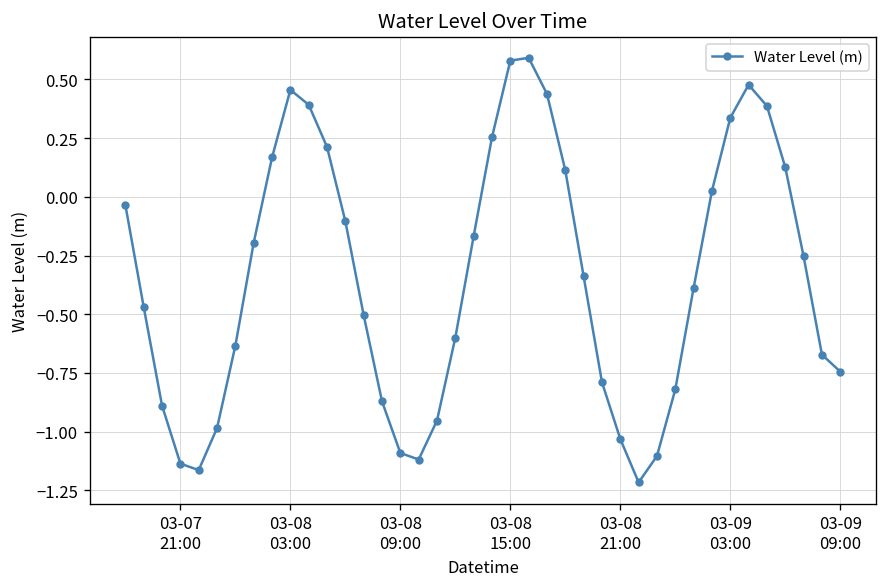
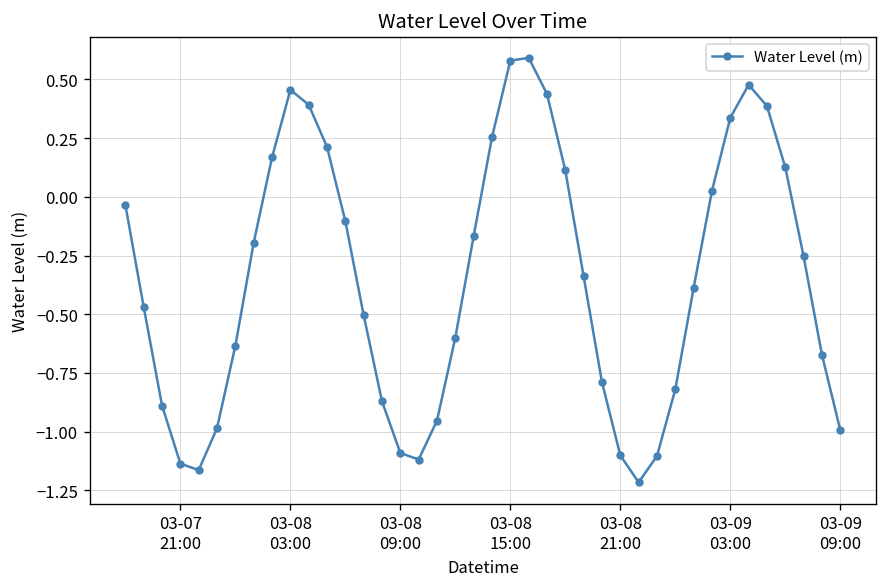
  {
    "03-07 21:00": -1.14,
    "03-08 03:00": 0.46,
    "03-08 09:00": -1.09,
    "03-08 15:00": 0.58,
-   "03-08 21:00": -1.03,
+   "03-08 21:00": -1.10,
    "03-09 03:00": 0.34,
-   "03-09 09:00": -0.74
+   "03-09 09:00": -0.99
  }
